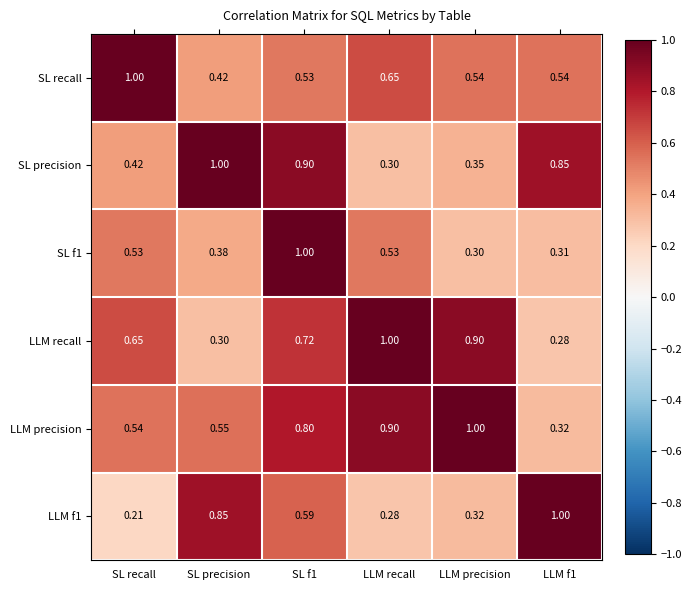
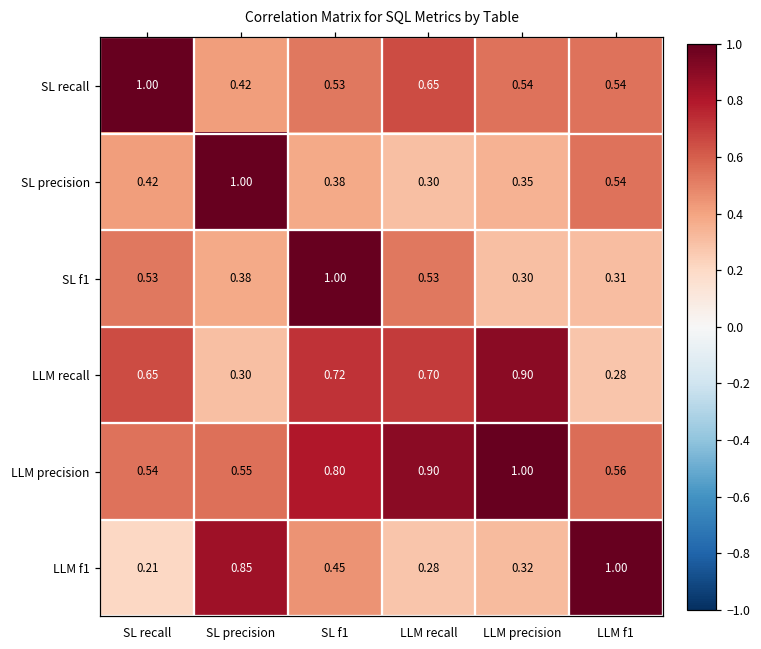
  {
    "SL recall": {
      "SL recall": 1.00,
      "SL precision": 0.42,
      "SL f1": 0.53,
      "LLM recall": 0.65,
      "LLM precision": 0.54,
      "LLM f1": 0.54
    },
    "SL precision": {
      "SL recall": 0.42,
      "SL precision": 1.00,
-     "SL f1": 0.90,
+     "SL f1": 0.38,
      "LLM recall": 0.30,
      "LLM precision": 0.35,
-     "LLM f1": 0.85
+     "LLM f1": 0.54
    },
    "SL f1": {
      "SL recall": 0.53,
      "SL precision": 0.38,
      "SL f1": 1.00,
      "LLM recall": 0.53,
      "LLM precision": 0.30,
      "LLM f1": 0.31
    },
    "LLM recall": {
      "SL recall": 0.65,
      "SL precision": 0.30,
      "SL f1": 0.72,
-     "LLM recall": 1.00,
+     "LLM recall": 0.70,
      "LLM precision": 0.90,
      "LLM f1": 0.28
    },
    "LLM precision": {
      "SL recall": 0.54,
      "SL precision": 0.55,
      "SL f1": 0.80,
      "LLM recall": 0.90,
      "LLM precision": 1.00,
-     "LLM f1": 0.32
+     "LLM f1": 0.56
    },
    "LLM f1": {
      "SL recall": 0.21,
      "SL precision": 0.85,
-     "SL f1": 0.59,
+     "SL f1": 0.45,
      "LLM recall": 0.28,
      "LLM precision": 0.32,
      "LLM f1": 1.00
    }
  }
